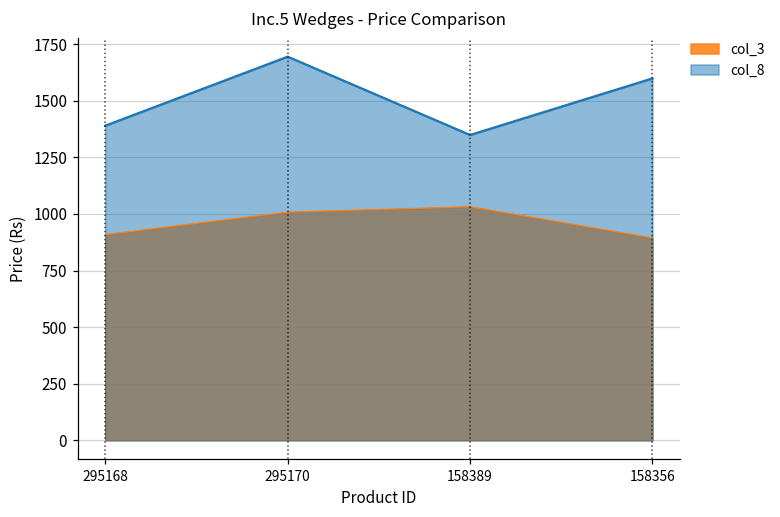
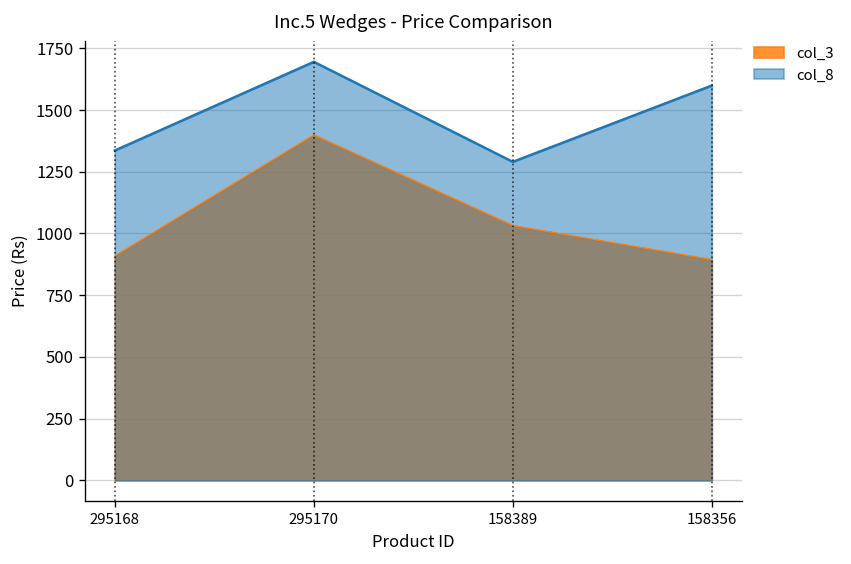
  {
    "col_3": {
      "295168": 910,
-     "295170": 1010,
+     "295170": 1400,
      "158389": 1030,
      "158356": 890
    },
    "col_8": {
-     "295168": 1390,
+     "295168": 1340,
      "295170": 1700,
-     "158389": 1350,
+     "158389": 1290,
      "158356": 1600
    }
  }
